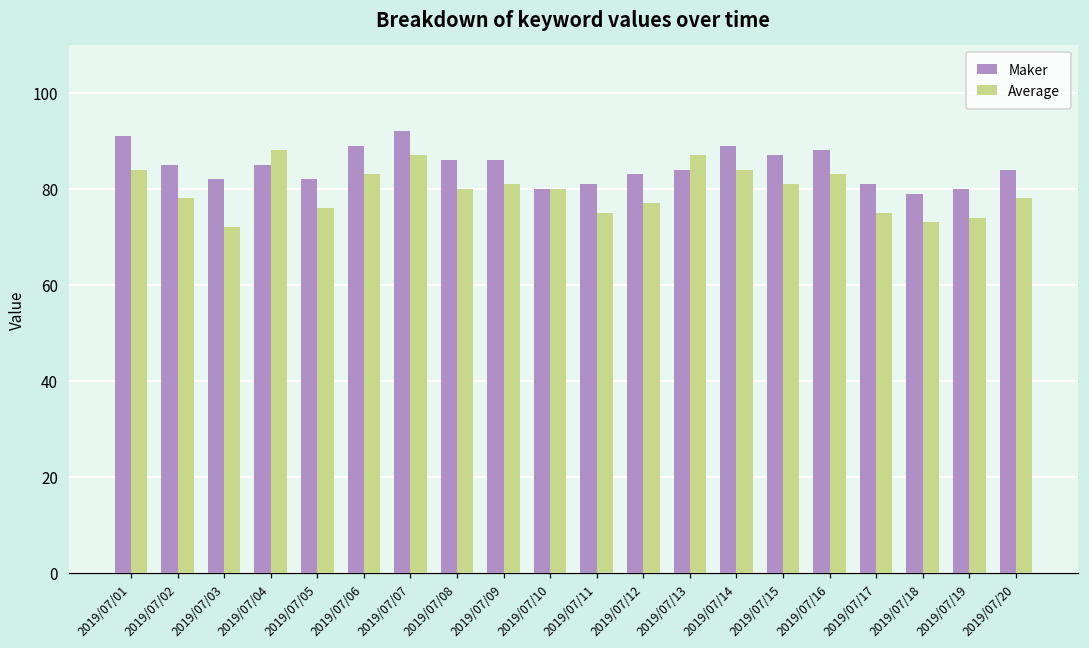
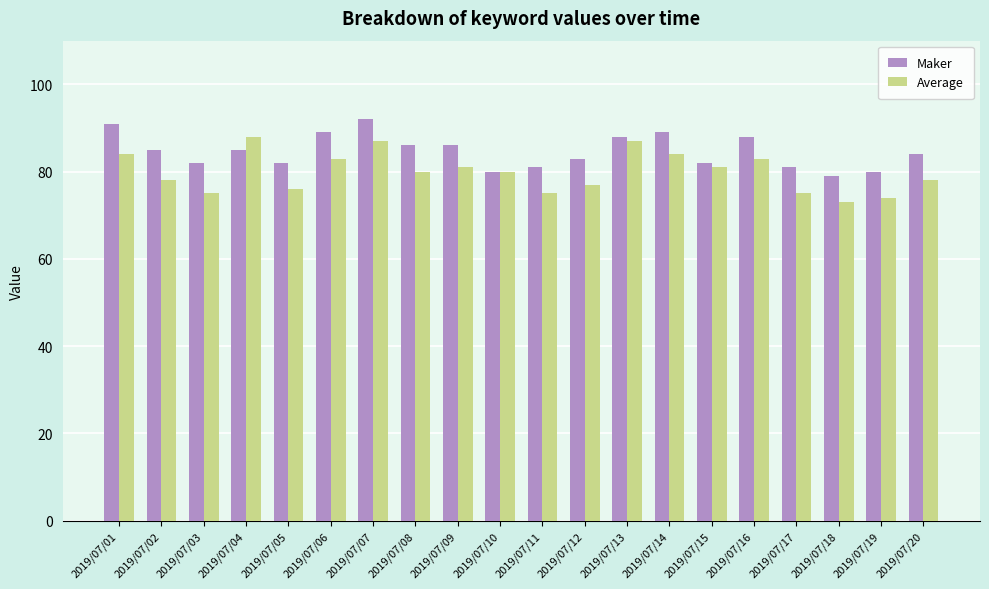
  {
    "Maker": {
      "2019/07/01": 91,
      "2019/07/02": 85,
      "2019/07/03": 82,
      "2019/07/04": 85,
      "2019/07/05": 82,
      "2019/07/06": 89,
      "2019/07/07": 92,
      "2019/07/08": 86,
      "2019/07/09": 86,
      "2019/07/10": 80,
      "2019/07/11": 81,
      "2019/07/12": 83,
-     "2019/07/13": 84,
+     "2019/07/13": 88,
      "2019/07/14": 89,
-     "2019/07/15": 87,
+     "2019/07/15": 82,
      "2019/07/16": 88,
      "2019/07/17": 81,
      "2019/07/18": 79,
      "2019/07/19": 80,
      "2019/07/20": 84
    },
    "Average": {
      "2019/07/01": 84,
      "2019/07/02": 78,
-     "2019/07/03": 72,
+     "2019/07/03": 75,
      "2019/07/04": 88,
      "2019/07/05": 76,
      "2019/07/06": 83,
      "2019/07/07": 87,
      "2019/07/08": 80,
      "2019/07/09": 81,
      "2019/07/10": 80,
      "2019/07/11": 75,
      "2019/07/12": 77,
      "2019/07/13": 87,
      "2019/07/14": 84,
      "2019/07/15": 81,
      "2019/07/16": 83,
      "2019/07/17": 75,
      "2019/07/18": 73,
      "2019/07/19": 74,
      "2019/07/20": 78
    }
  }
